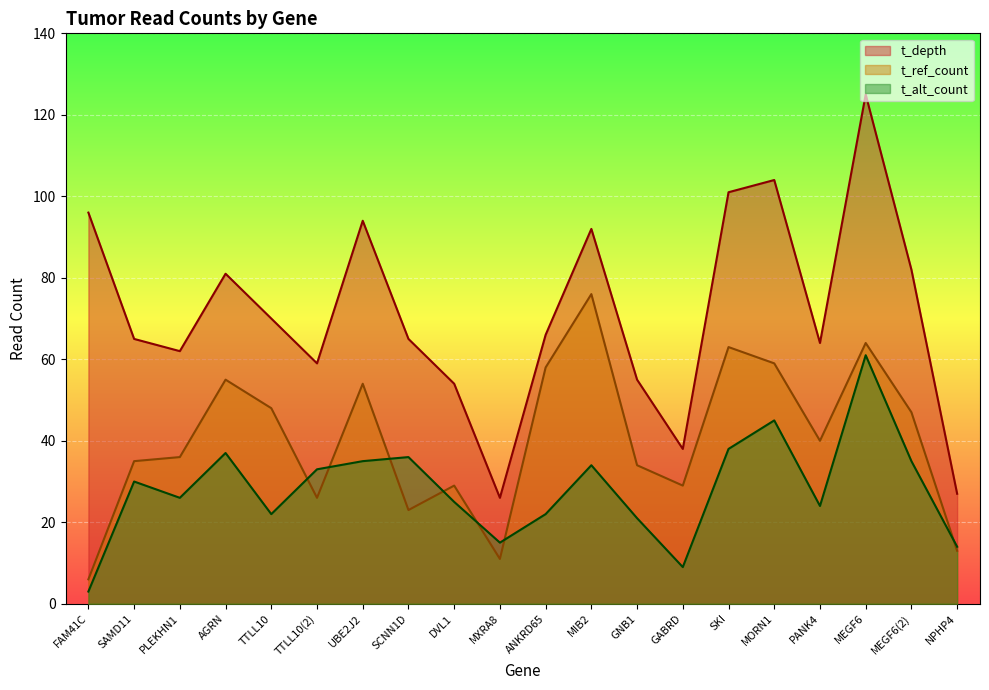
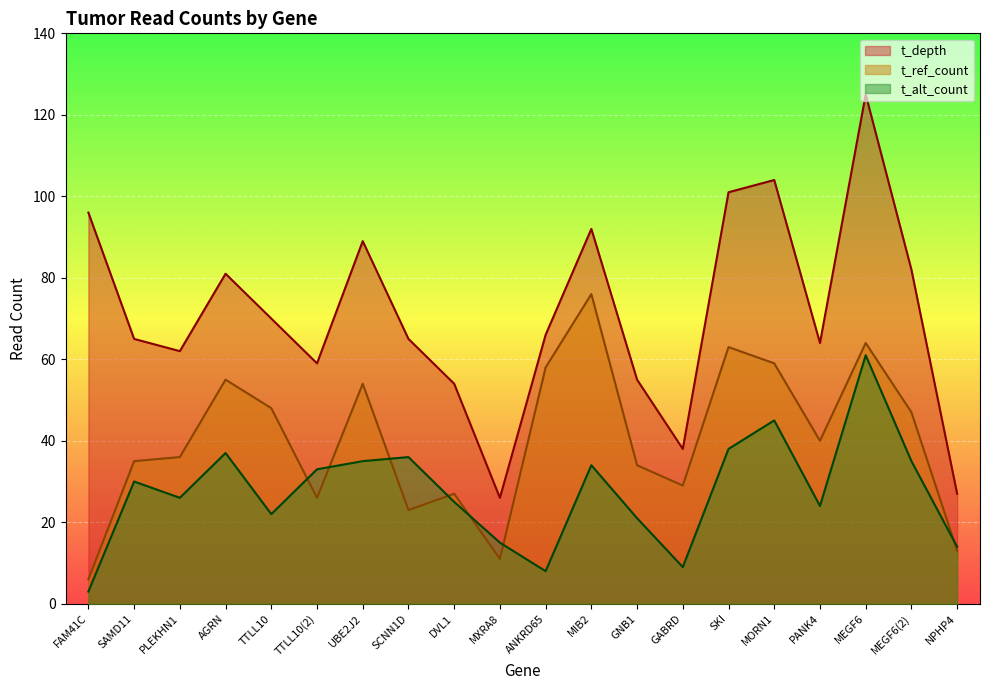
  {
    "t_depth": {
      "FAM41C": 96,
      "SAMD11": 65,
      "PLEKHN1": 62,
      "AGRN": 81,
      "TTLL10": 70,
      "TTLL10(2)": 59,
-     "UBE2J2": 94,
+     "UBE2J2": 89,
      "SCNN1D": 65,
      "DVL1": 54,
      "MXRA8": 26,
      "ANKRD65": 66,
      "MIB2": 92,
      "GNB1": 55,
      "GABRD": 38,
      "SKI": 101,
      "MORN1": 104,
      "PANK4": 64,
      "MEGF6(2)": 82,
      "NPHP4": 27
    },
    "t_ref_count": {
      "FAM41C": 6,
      "SAMD11": 35,
      "PLEKHN1": 36,
      "AGRN": 55,
      "TTLL10": 48,
      "TTLL10(2)": 26,
      "UBE2J2": 54,
      "SCNN1D": 23,
-     "DVL1": 29,
+     "DVL1": 27,
      "MXRA8": 11,
      "ANKRD65": 58,
      "MIB2": 76,
      "GNB1": 34,
      "GABRD": 29,
      "SKI": 63,
      "MORN1": 59,
      "PANK4": 40,
      "MEGF6": 64,
      "MEGF6(2)": 47,
      "NPHP4": 13
    },
    "t_alt_count": {
      "FAM41C": 3,
      "SAMD11": 30,
      "PLEKHN1": 26,
      "AGRN": 37,
      "TTLL10": 22,
      "TTLL10(2)": 33,
      "UBE2J2": 35,
      "SCNN1D": 36,
      "DVL1": 25,
      "MXRA8": 15,
-     "ANKRD65": 22,
+     "ANKRD65": 8,
      "MIB2": 34,
      "GNB1": 21,
      "GABRD": 9,
      "SKI": 38,
      "MORN1": 45,
      "PANK4": 24,
      "MEGF6": 61,
      "MEGF6(2)": 35,
      "NPHP4": 14
    }
  }
